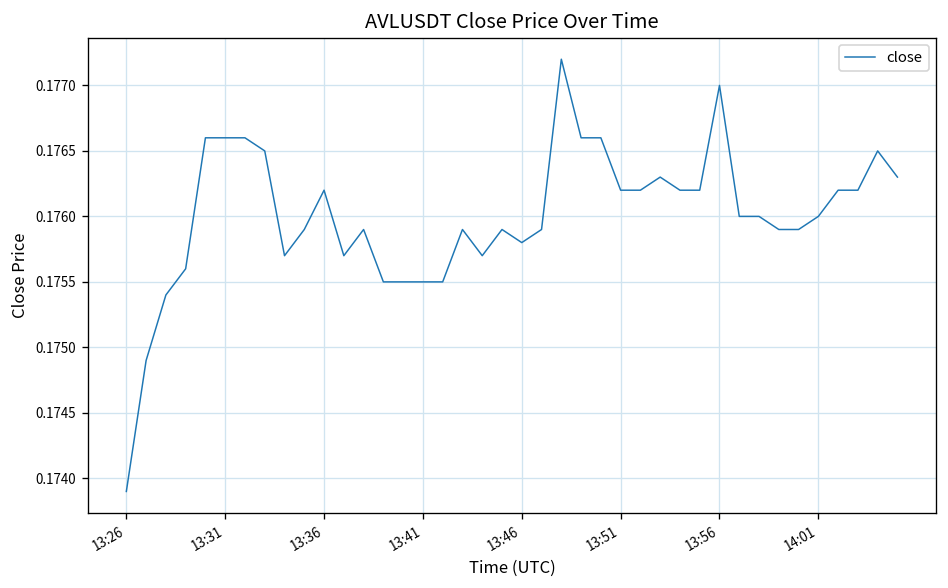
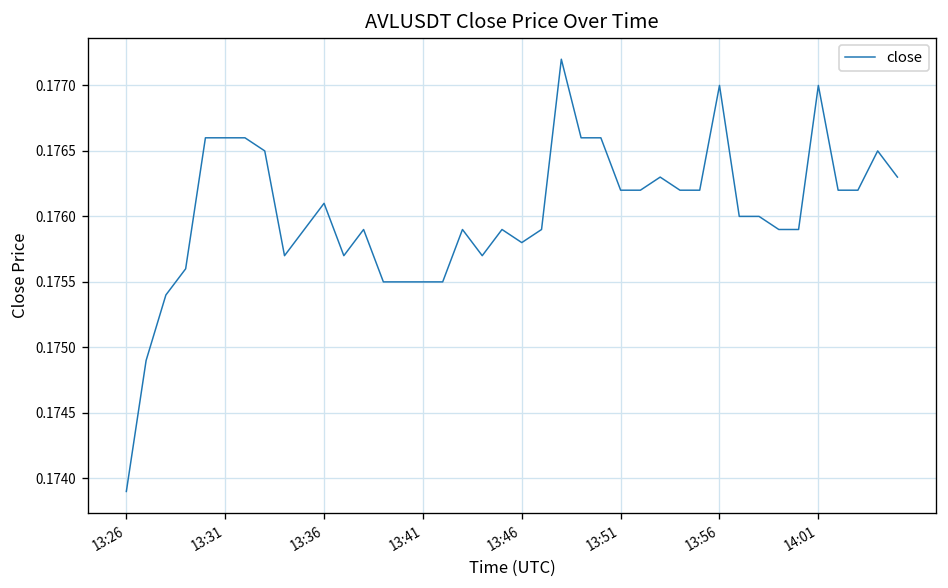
  {
    "13:26": 0.1739,
    "13:31": 0.1766,
-   "13:36": 0.1762,
+   "13:36": 0.1761,
    "13:41": 0.1755,
    "13:46": 0.1758,
    "13:51": 0.1762,
    "13:56": 0.1770,
-   "14:01": 0.176
+   "14:01": 0.177
  }
